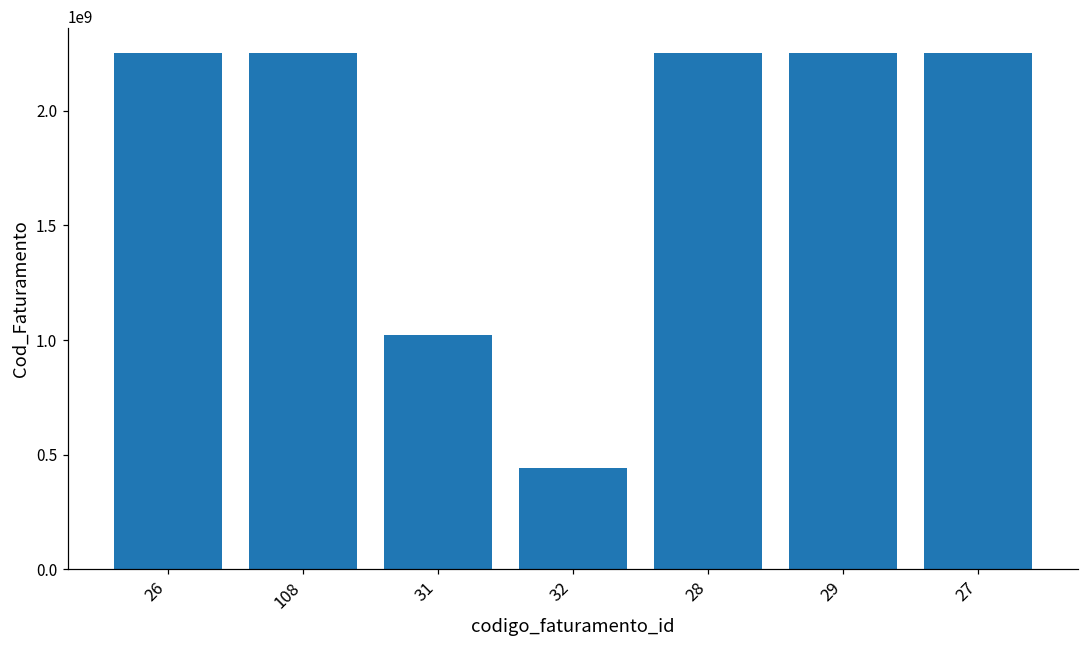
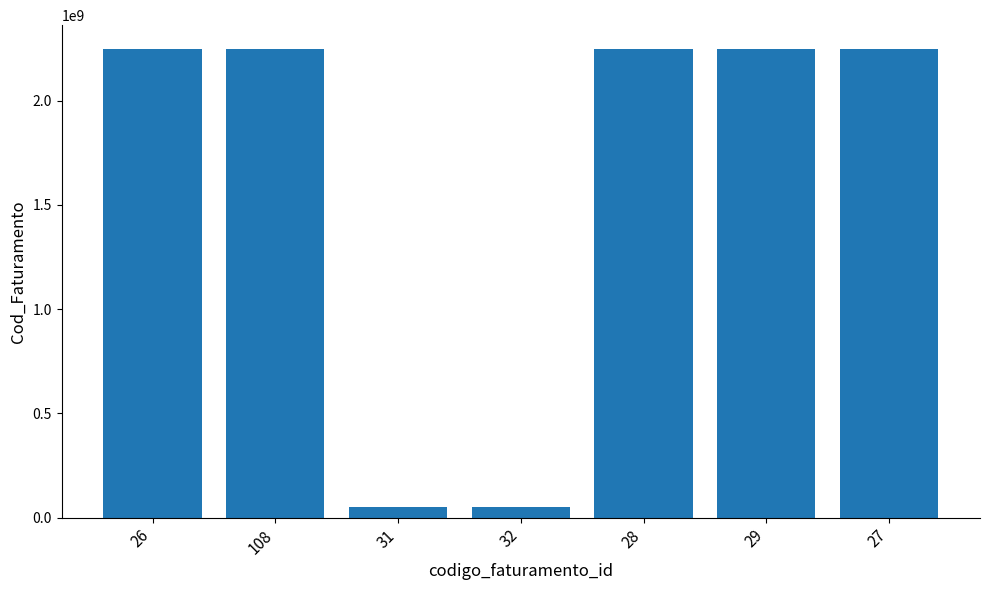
  {
    "26": 2250000000,
    "108": 2250000000,
-   "31": 1020000000,
-   "32": 440000000,
+   "31": 50000000,
+   "32": 50000000,
    "28": 2250000000,
    "29": 2250000000,
    "27": 2250000000
  }
